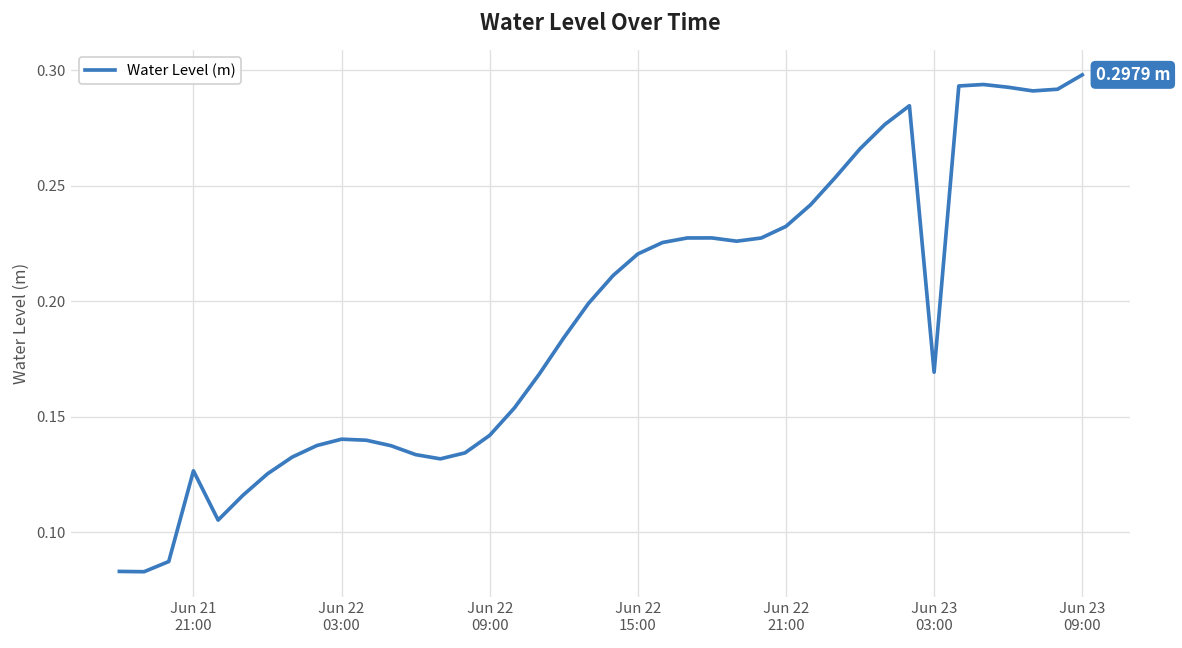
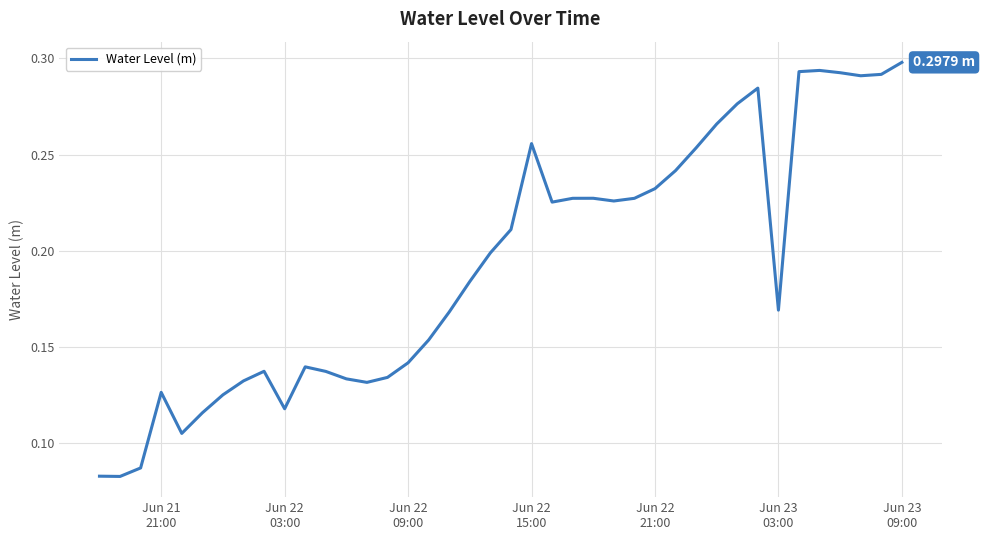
  {
    "Jun 21 21:00": 0.126,
-   "Jun 22 03:00": 0.140,
+   "Jun 22 03:00": 0.118,
    "Jun 22 09:00": 0.142,
-   "Jun 22 15:00": 0.220,
+   "Jun 22 15:00": 0.256,
    "Jun 22 21:00": 0.232,
    "Jun 23 03:00": 0.169
  }
